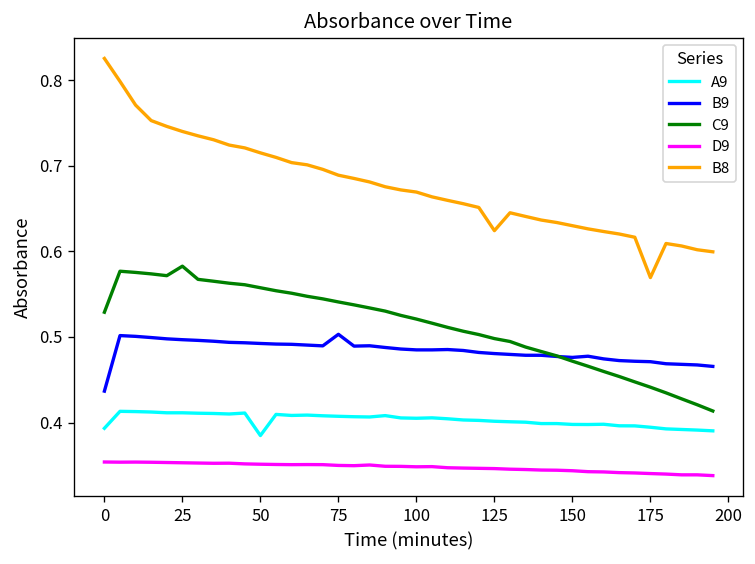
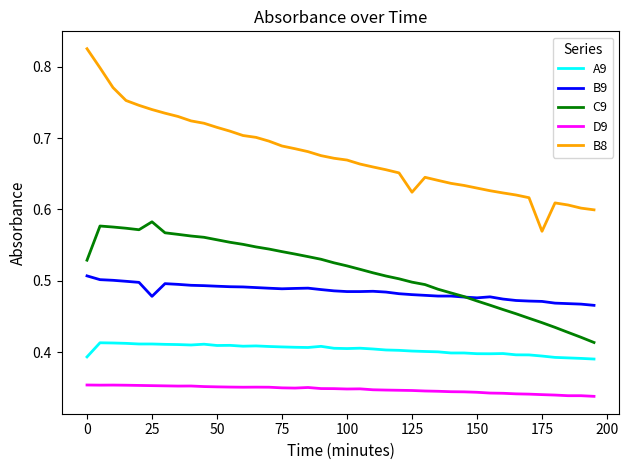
  {
    "A9": {
      "0": 0.39,
      "25": 0.41,
-     "50": 0.38,
+     "50": 0.41,
      "75": 0.41,
      "100": 0.41,
      "125": 0.40,
      "150": 0.40,
      "175": 0.39
    },
    "B9": {
-     "0": 0.44,
-     "25": 0.50,
+     "0": 0.51,
+     "25": 0.48,
      "50": 0.49,
-     "75": 0.50,
+     "75": 0.49,
      "100": 0.48,
      "125": 0.48,
      "150": 0.48,
      "175": 0.47
    },
    "C9": {
      "0": 0.53,
      "25": 0.58,
      "50": 0.56,
      "75": 0.54,
      "100": 0.52,
      "125": 0.50,
      "150": 0.47,
      "175": 0.44
    },
    "D9": {
      "0": 0.35,
      "25": 0.35,
      "50": 0.35,
      "75": 0.35,
      "100": 0.35,
      "125": 0.35,
      "150": 0.34,
      "175": 0.34
    },
    "B8": {
      "0": 0.83,
      "25": 0.74,
      "50": 0.72,
      "75": 0.69,
      "100": 0.67,
      "125": 0.62,
      "150": 0.63,
      "175": 0.57
    }
  }
